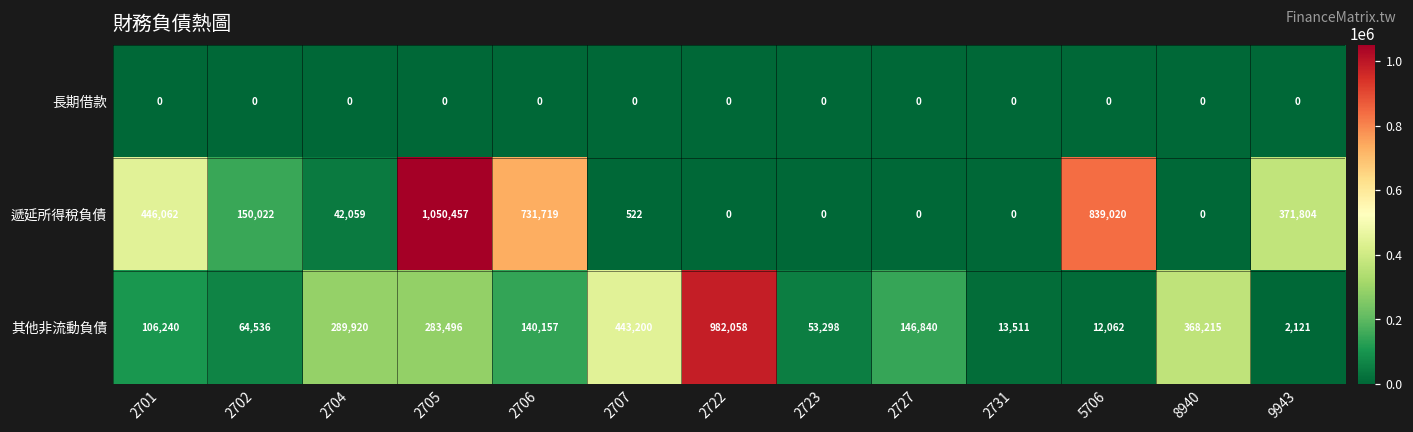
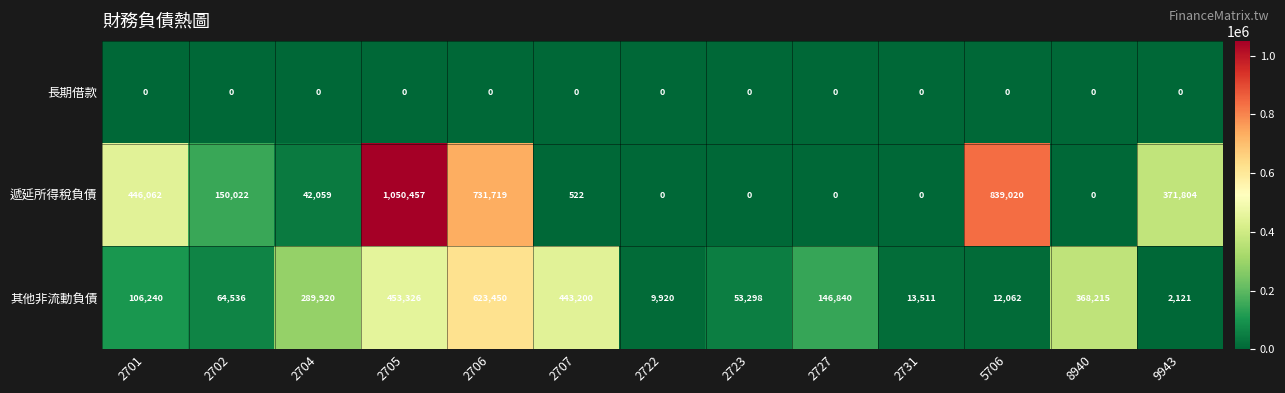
  {
    "長期借款": {
      "2701": "0",
      "2702": "0",
      "2704": "0",
      "2705": "0",
      "2706": "0",
      "2707": "0",
      "2722": "0",
      "2723": "0",
      "2727": "0",
      "2731": "0",
      "5706": "0",
      "8940": "0",
      "9943": "0"
    },
    "遞延所得稅負債": {
      "2701": "446,062",
      "2702": "150,022",
      "2704": "42,059",
      "2705": "1,050,457",
      "2706": "731,719",
      "2707": "522",
      "2722": "0",
      "2723": "0",
      "2727": "0",
      "2731": "0",
      "5706": "839,020",
      "8940": "0",
      "9943": "371,804"
    },
    "其他非流動負債": {
      "2701": "106,240",
      "2702": "64,536",
      "2704": "289,920",
-     "2705": "283,496",
-     "2706": "140,157",
+     "2705": "453,326",
+     "2706": "623,450",
      "2707": "443,200",
-     "2722": "982,058",
+     "2722": "9,920",
      "2723": "53,298",
      "2727": "146,840",
      "2731": "13,511",
      "5706": "12,062",
      "8940": "368,215",
      "9943": "2,121"
    }
  }
